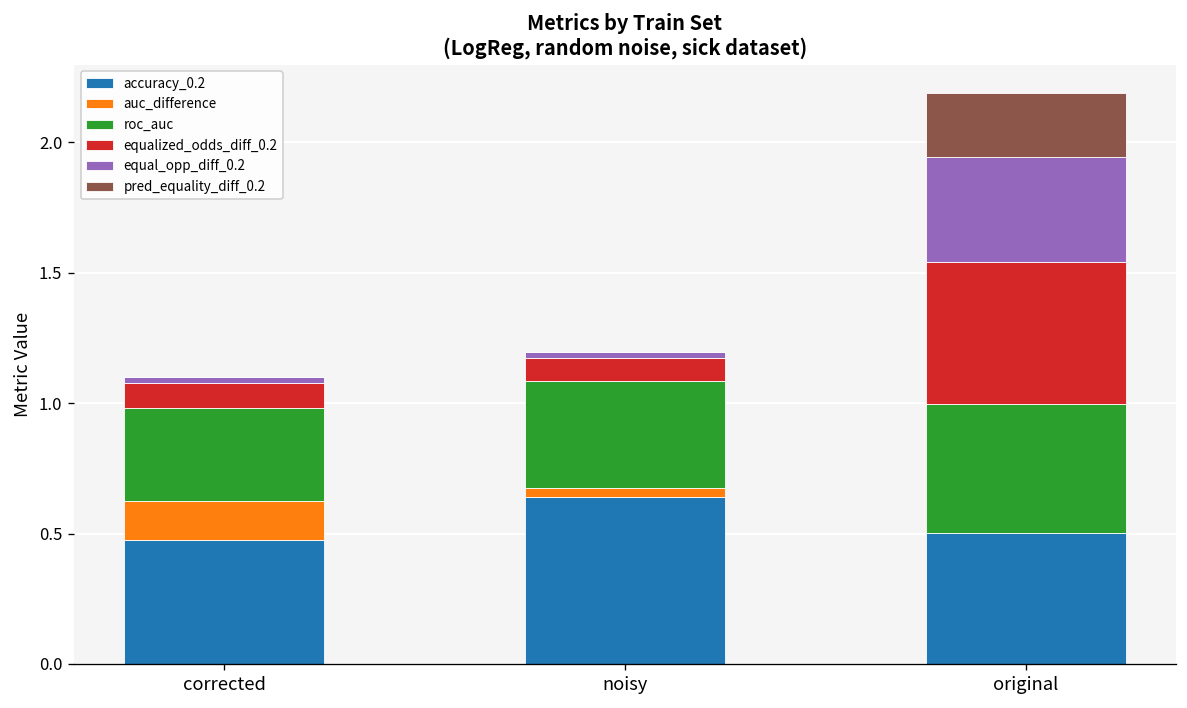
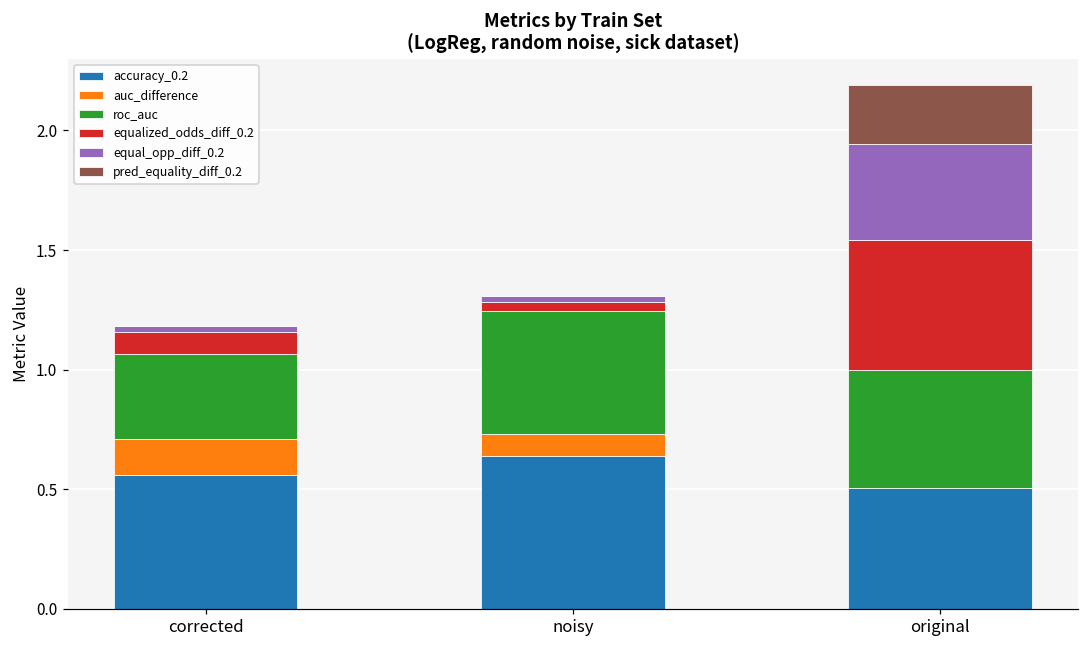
  {
    "accuracy_0.2": {
-     "corrected": 0.48,
+     "corrected": 0.56,
      "noisy": 0.64,
      "original": 0.51
    },
    "auc_difference": {
      "corrected": 0.15,
-     "noisy": 0.04
+     "noisy": 0.09
    },
    "roc_auc": {
      "corrected": 0.36,
-     "noisy": 0.41,
+     "noisy": 0.51,
      "original": 0.49
    },
    "equalized_odds_diff_0.2": {
      "corrected": 0.09,
-     "noisy": 0.08,
+     "noisy": 0.04,
      "original": 0.54
    },
    "equal_opp_diff_0.2": {
      "corrected": 0.03,
      "noisy": 0.03,
      "original": 0.40
    },
    "pred_equality_diff_0.2": {
      "corrected": 0.00,
      "noisy": 0.00,
      "original": 0.25
    }
  }
